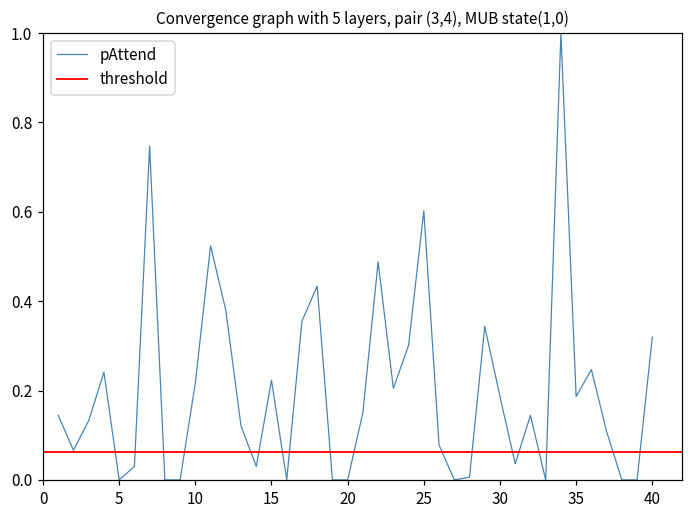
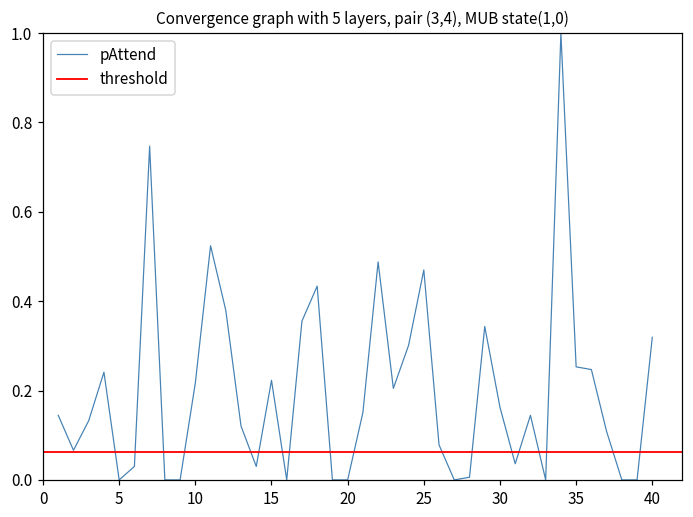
  {
    "5": 0.00,
    "10": 0.22,
    "15": 0.22,
    "20": 0.00,
-   "25": 0.60,
-   "30": 0.19,
-   "35": 0.19,
+   "25": 0.47,
+   "30": 0.16,
+   "35": 0.25,
    "40": 0.32
  }
